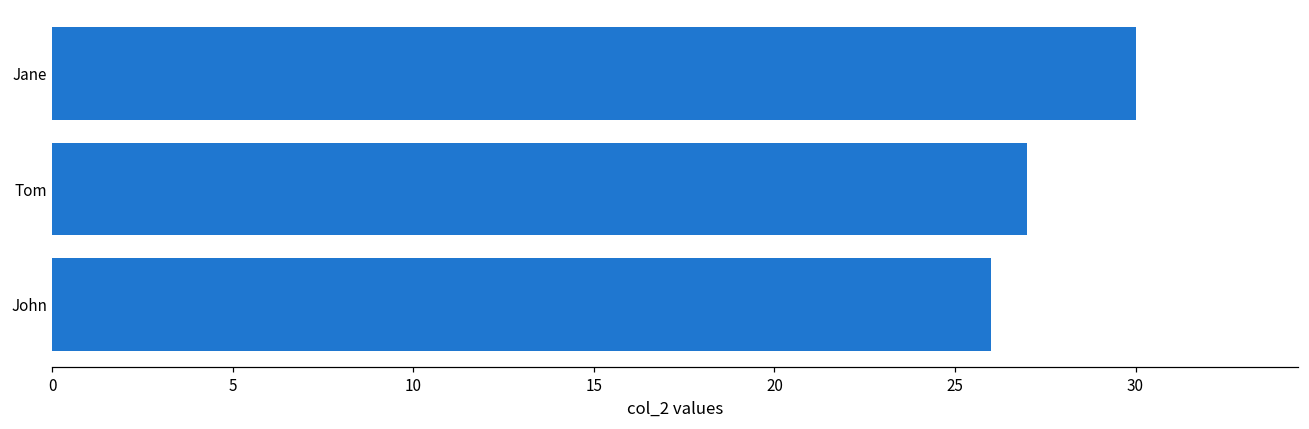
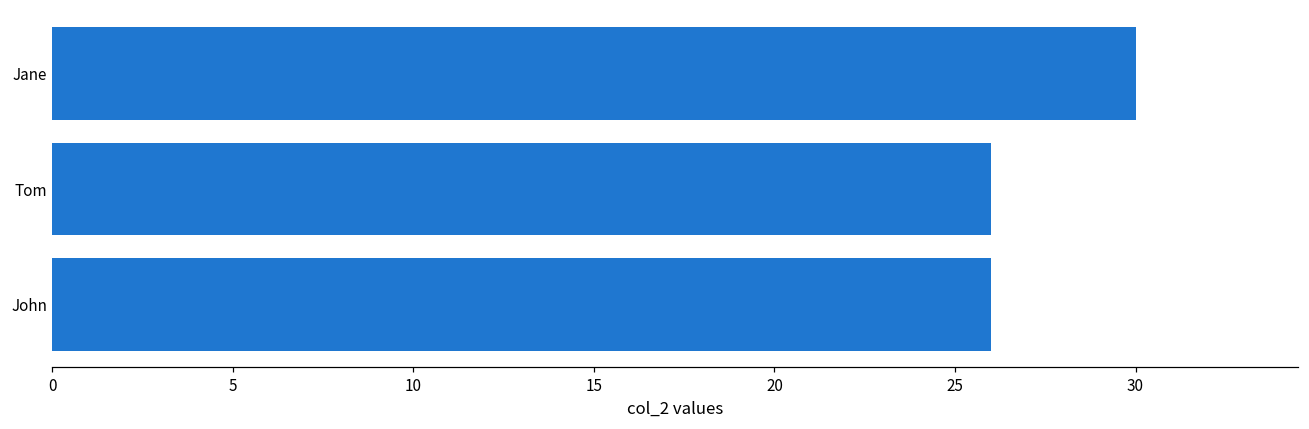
  {
    "Jane": 30,
-   "Tom": 27,
+   "Tom": 26,
    "John": 26
  }
